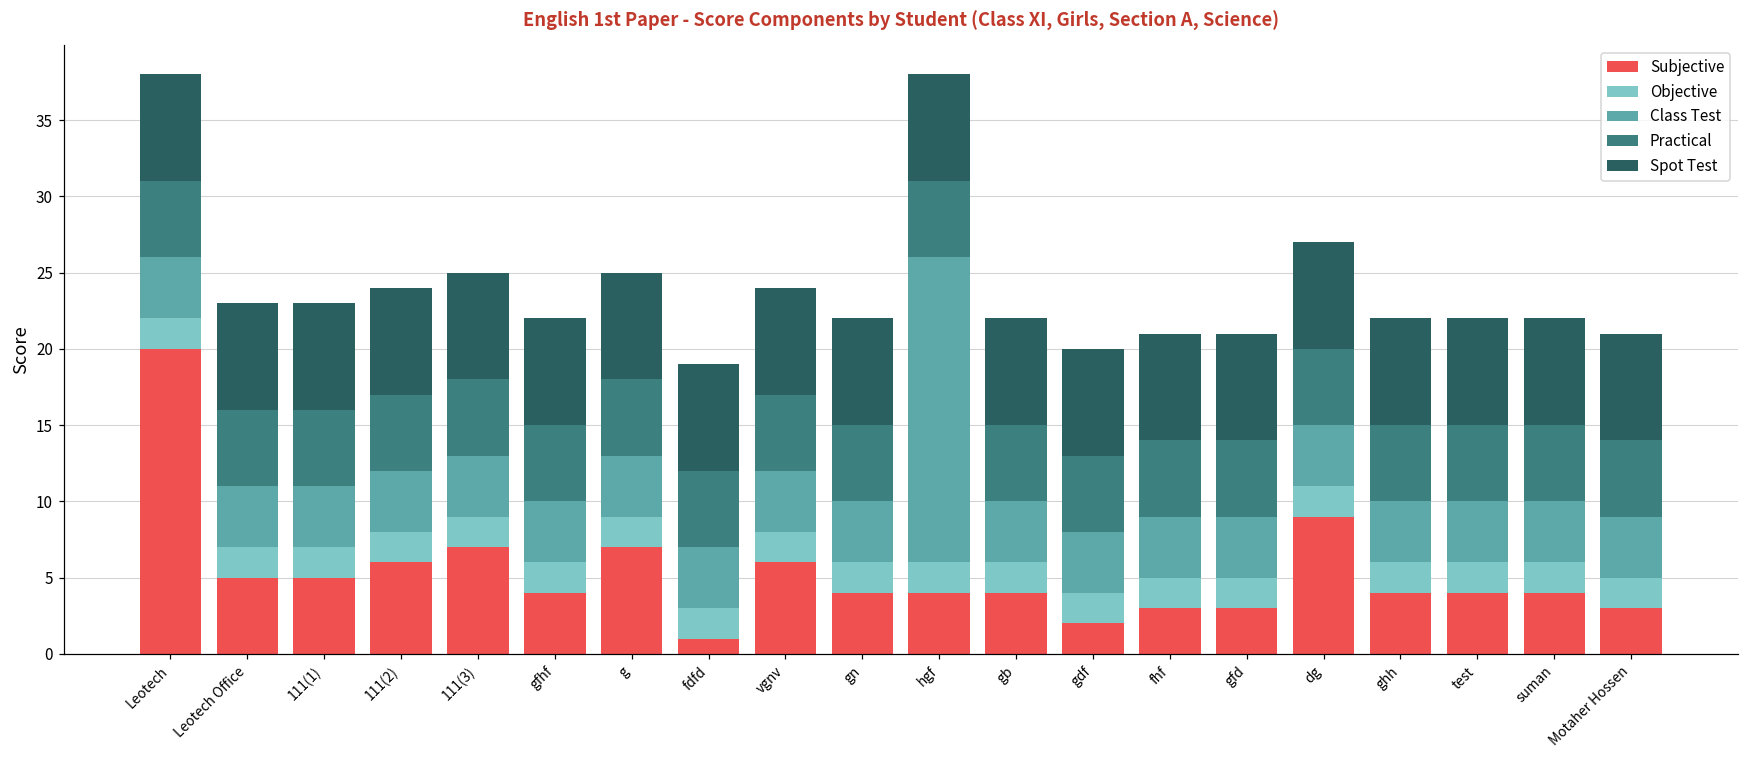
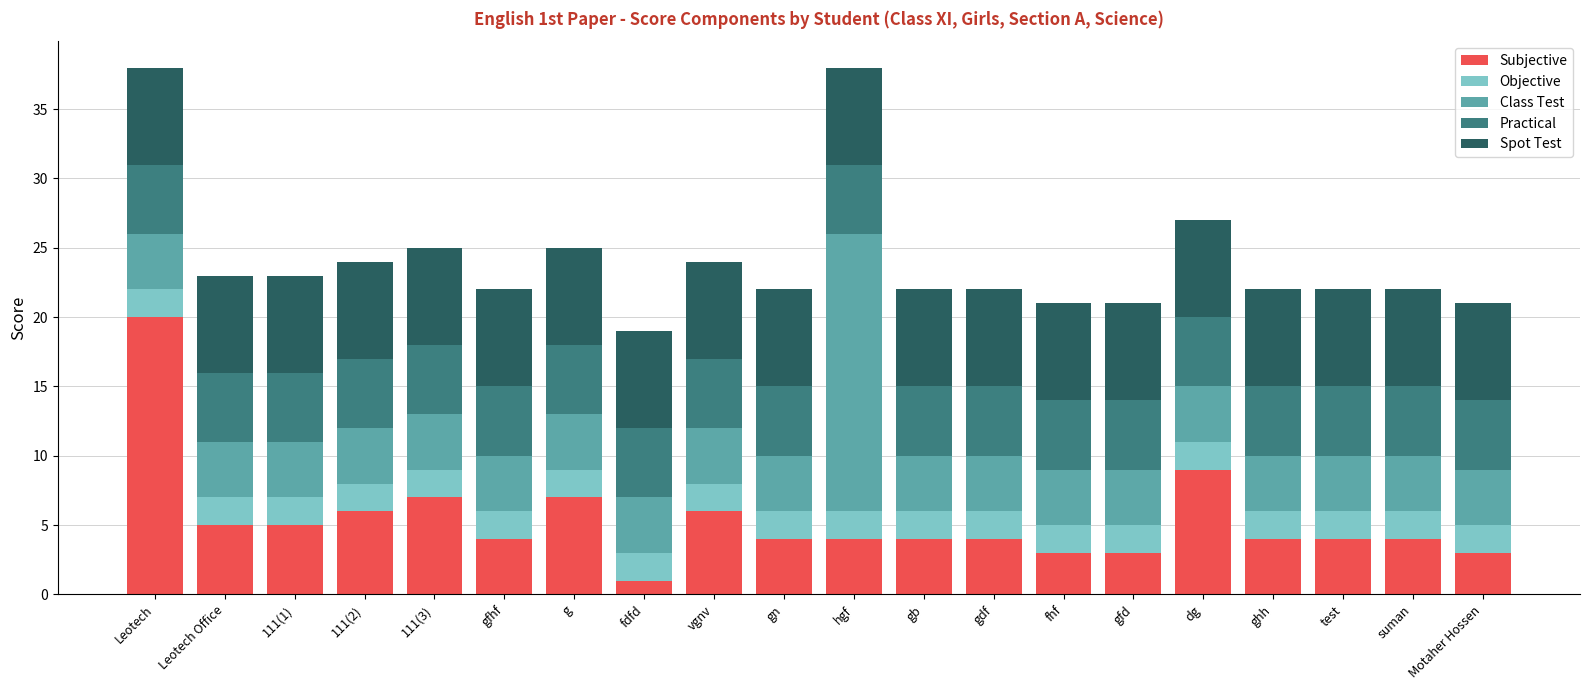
  {
    "Subjective": {
      "Leotech": 20,
      "Leotech Office": 5,
      "111(1)": 5,
      "111(2)": 6,
      "111(3)": 7,
      "gfhf": 4,
      "g": 7,
      "fdfd": 1,
      "vgnv": 6,
      "gn": 4,
      "hgf": 4,
      "gb": 4,
-     "gdf": 2,
+     "gdf": 4,
      "fhf": 3,
      "gfd": 3,
      "dg": 9,
      "ghh": 4,
      "test": 4,
      "suman": 4,
      "Motaher Hossen": 3
    }
  }
